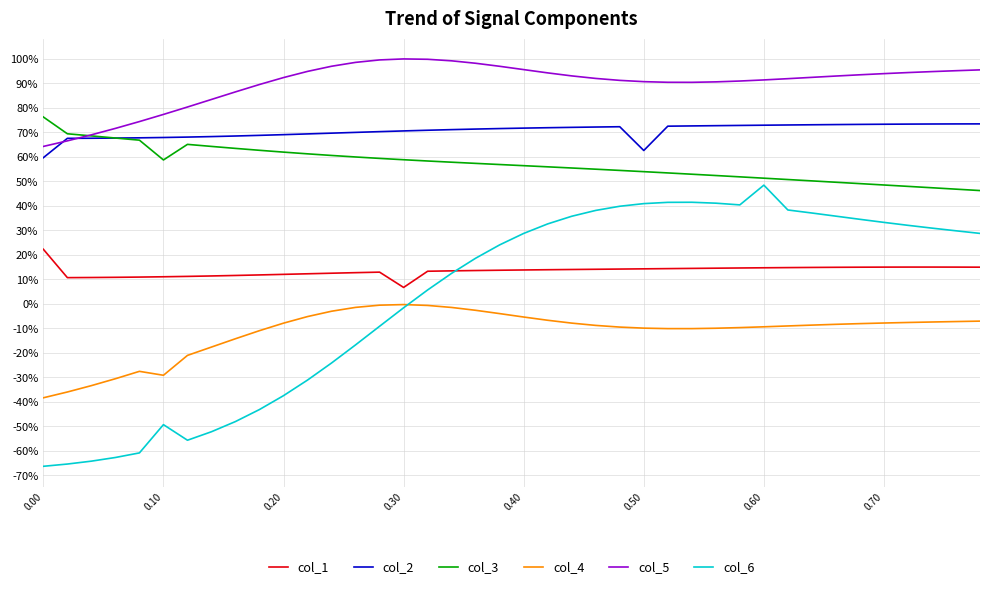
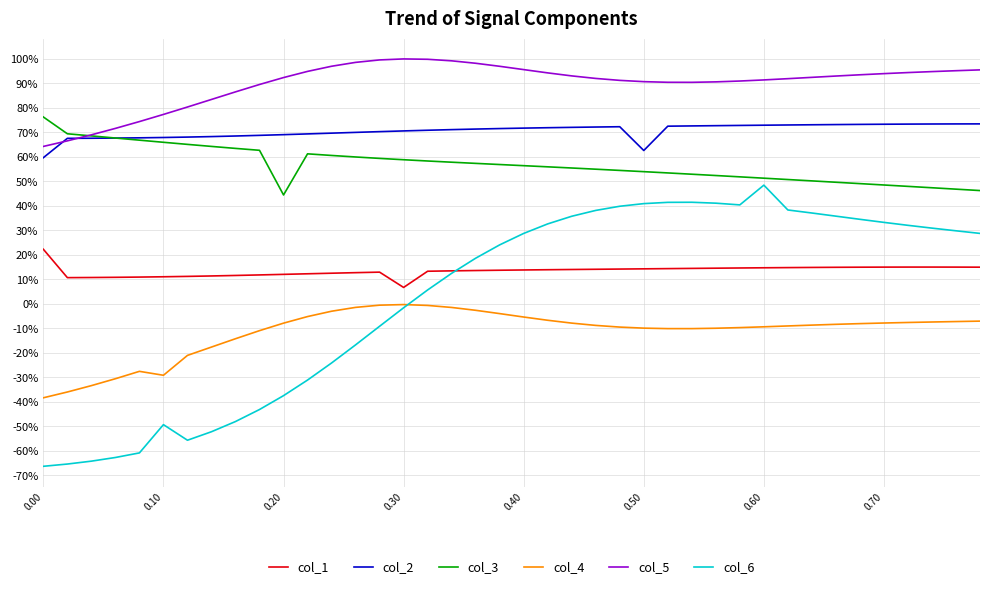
  {
    "col_1": {
      "0.00": "22%",
      "0.10": "11%",
      "0.20": "12%",
      "0.30": "7%",
      "0.40": "14%",
      "0.50": "14%",
      "0.60": "15%",
      "0.70": "15%"
    },
    "col_2": {
      "0.00": "60%",
      "0.10": "68%",
      "0.20": "69%",
      "0.30": "71%",
      "0.40": "72%",
      "0.50": "63%",
      "0.60": "73%",
      "0.70": "73%"
    },
    "col_3": {
      "0.00": "76%",
-     "0.10": "59%",
-     "0.20": "62%",
+     "0.10": "66%",
+     "0.20": "44%",
      "0.30": "59%",
      "0.40": "56%",
      "0.50": "54%",
      "0.60": "51%",
      "0.70": "49%"
    },
    "col_4": {
      "0.00": "-38%",
      "0.10": "-29%",
      "0.20": "-8%",
      "0.30": "0%",
      "0.40": "-5%",
      "0.50": "-10%",
      "0.60": "-9%",
      "0.70": "-8%"
    },
    "col_5": {
      "0.00": "64%",
      "0.10": "77%",
      "0.20": "92%",
      "0.30": "100%",
      "0.40": "96%",
      "0.50": "91%",
      "0.60": "91%",
      "0.70": "94%"
    },
    "col_6": {
      "0.00": "-66%",
      "0.10": "-49%",
      "0.20": "-37%",
      "0.30": "-2%",
      "0.40": "29%",
      "0.50": "41%",
      "0.60": "48%",
      "0.70": "33%"
    }
  }
